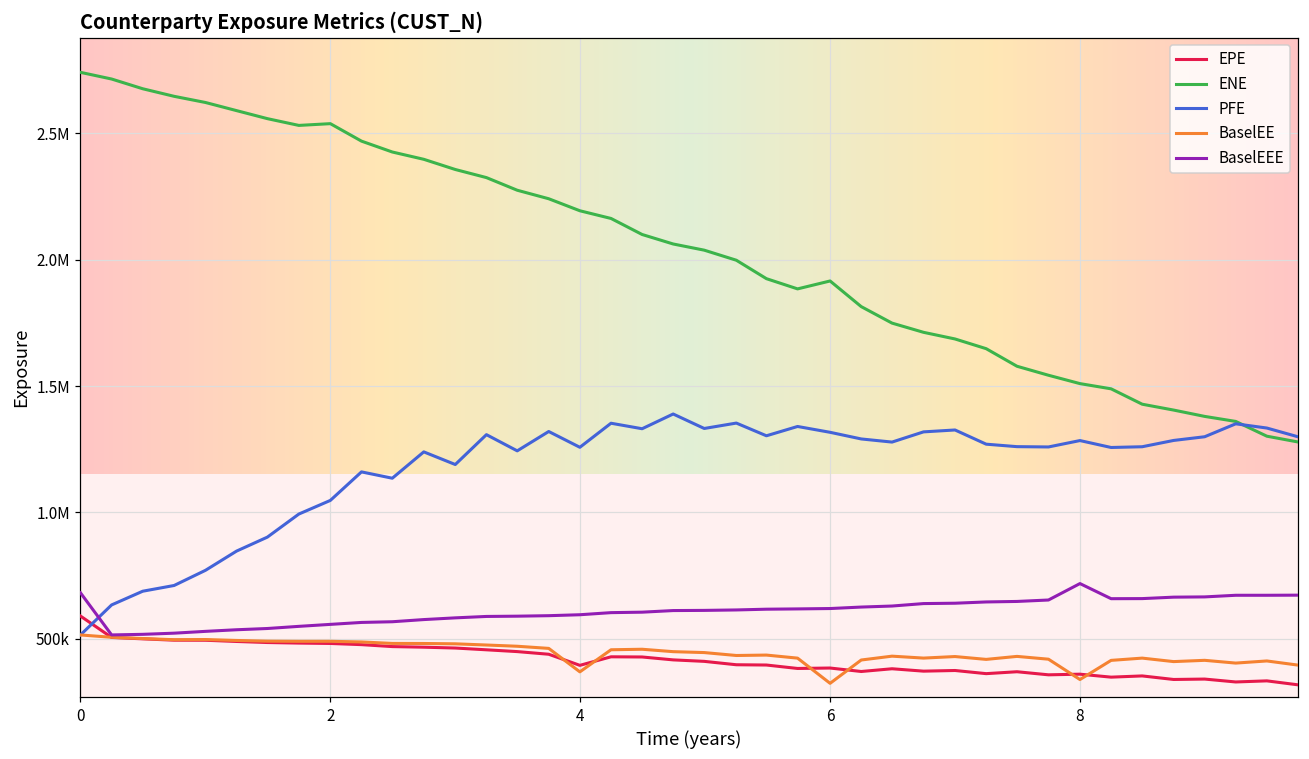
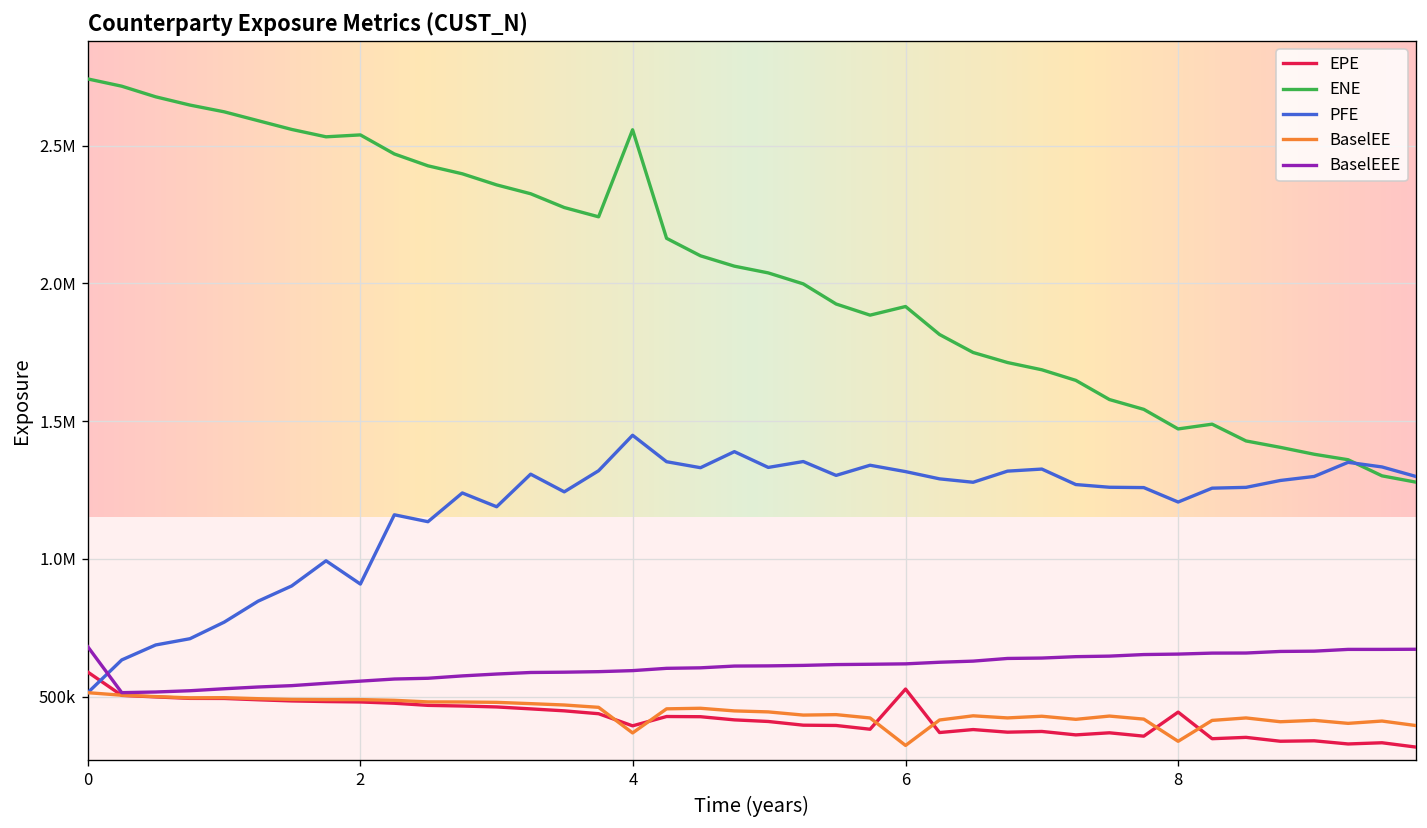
  {
    "EPE": {
      "0": 590000,
      "4": 390000,
-     "6": 380000,
-     "8": 360000
+     "6": 530000,
+     "8": 440000
    },
    "ENE": {
      "0": 2740000,
      "2": 2540000,
-     "4": 2190000,
+     "4": 2560000,
      "6": 1920000,
-     "8": 1510000
+     "8": 1470000
    },
    "PFE": {
-     "2": 1050000,
-     "4": 1260000,
+     "2": 910000,
+     "4": 1450000,
      "6": 1320000,
-     "8": 1280000
+     "8": 1210000
    },
    "BaselEE": {
      "4": 370000,
      "6": 320000,
      "8": 340000
    },
    "BaselEEE": {
      "0": 680000,
      "2": 560000,
      "4": 590000,
      "6": 620000,
-     "8": 720000
+     "8": 650000
    }
  }
